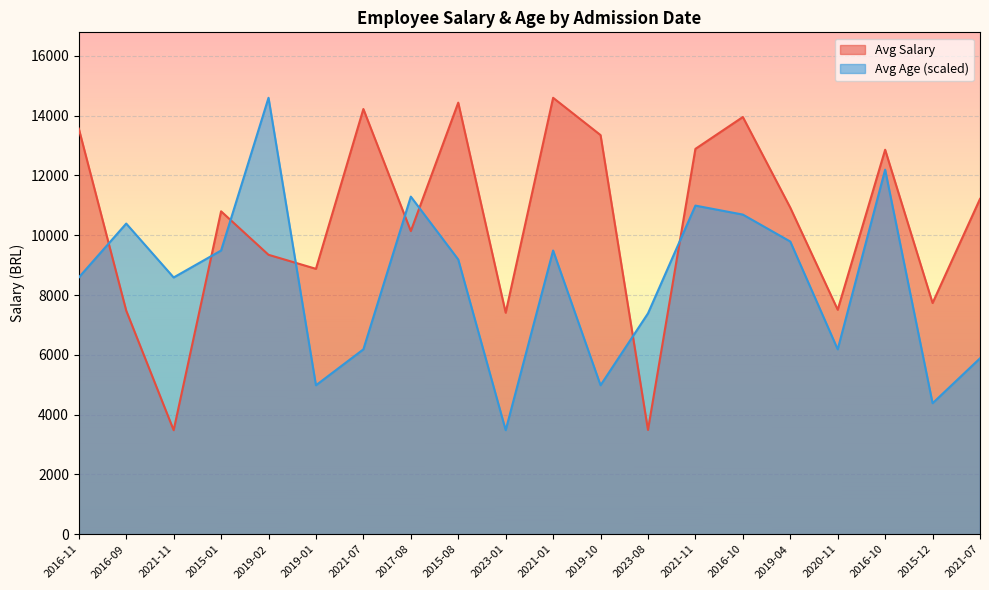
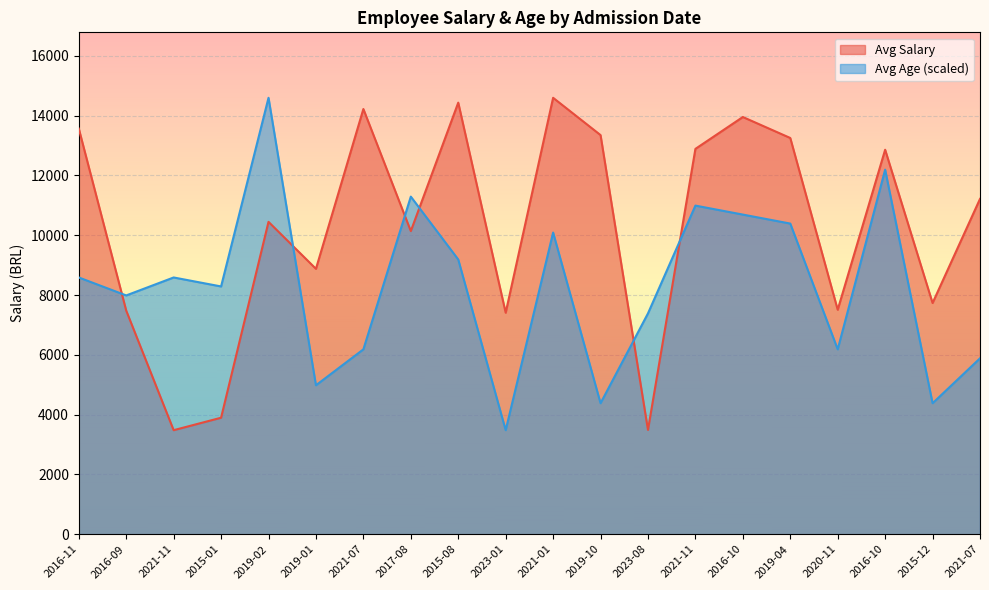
  {
    "Avg Salary": {
      "2016-11": 13600,
      "2016-09": 7500,
-     "2015-01": 10800,
-     "2019-02": 9300,
+     "2015-01": 3900,
+     "2019-02": 10400,
      "2019-01": 8900,
      "2017-08": 10100,
      "2015-08": 14400,
      "2023-01": 7400,
      "2021-01": 14600,
      "2019-10": 13400,
      "2023-08": 3500,
-     "2019-04": 10900,
+     "2019-04": 13300,
      "2020-11": 7500,
      "2015-12": 7700
    },
    "Avg Age (scaled)": {
      "2016-11": 8600,
-     "2016-09": 10400,
-     "2015-01": 9500,
+     "2016-09": 8000,
+     "2015-01": 8300,
      "2019-02": 14600,
      "2019-01": 5000,
      "2017-08": 11300,
      "2015-08": 9200,
      "2023-01": 3500,
-     "2021-01": 9500,
-     "2019-10": 5000,
+     "2021-01": 10100,
+     "2019-10": 4400,
      "2023-08": 7400,
-     "2019-04": 9800,
+     "2019-04": 10400,
      "2020-11": 6200,
      "2015-12": 4400
    }
  }
